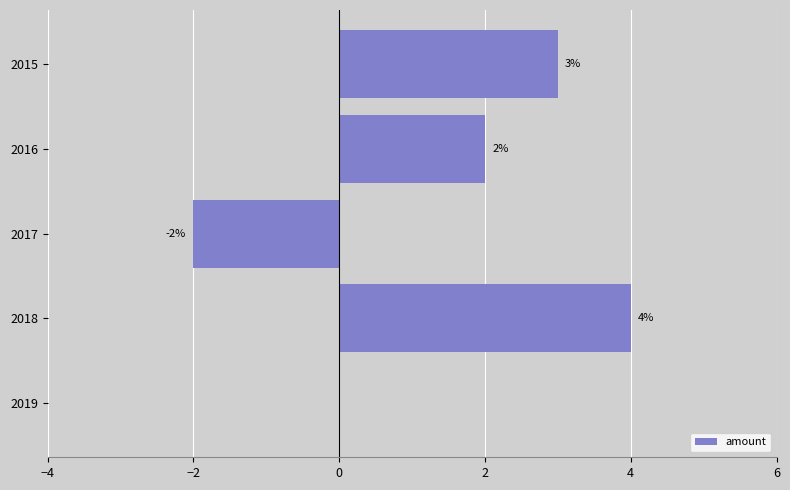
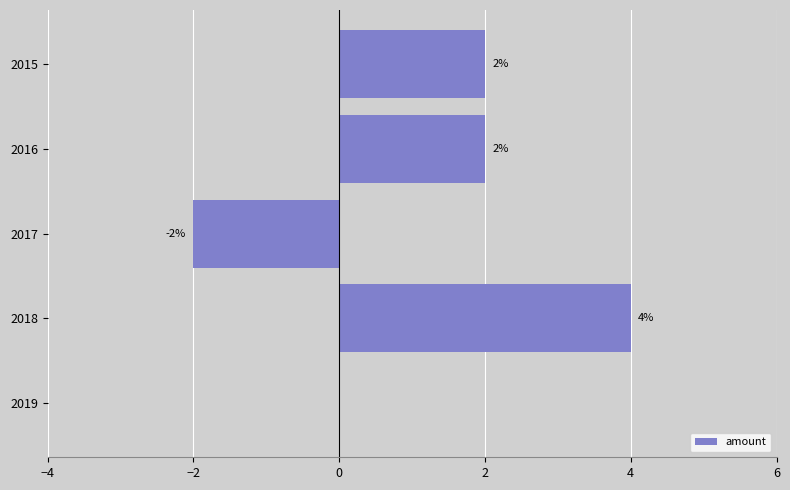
  {
-   "2015": "3%",
+   "2015": "2%",
    "2016": "2%",
    "2017": "-2%",
    "2018": "4%"
  }
